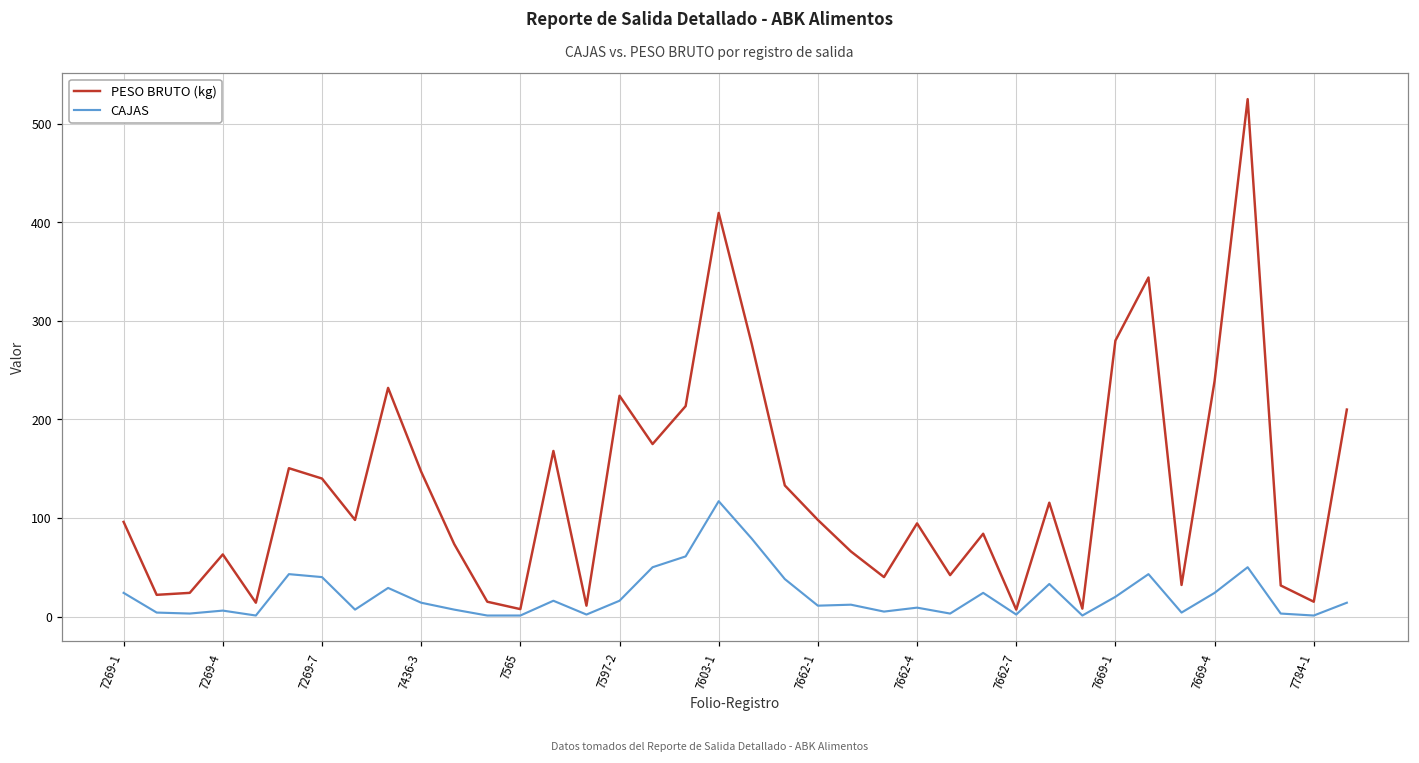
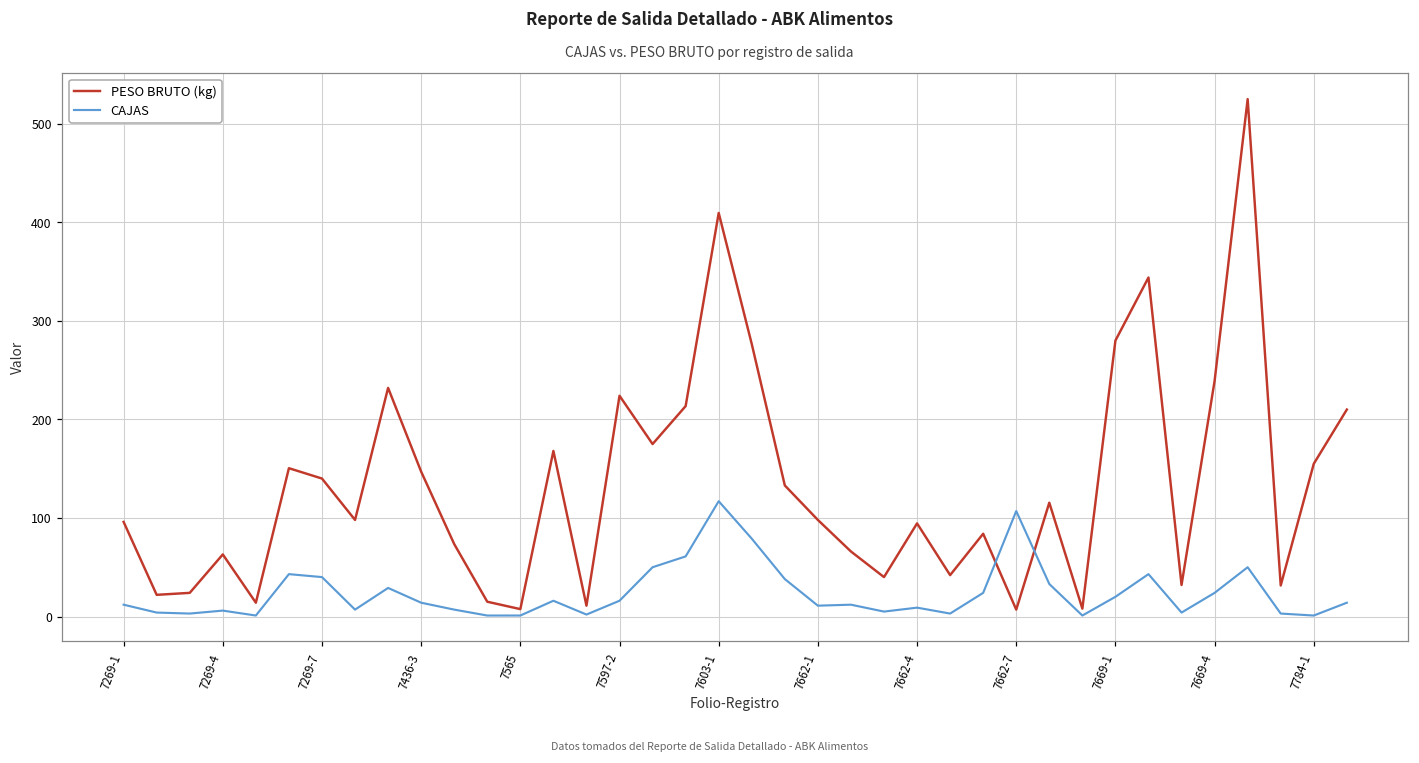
  {
    "PESO BRUTO (kg)": {
      "7269-1": 100,
      "7269-4": 60,
      "7269-7": 140,
      "7436-3": 150,
      "7565": 10,
      "7597-2": 220,
      "7603-1": 410,
      "7662-1": 100,
      "7662-4": 90,
      "7662-7": 10,
      "7669-1": 280,
      "7669-4": 240,
-     "7784-1": 20
+     "7784-1": 160
    },
    "CAJAS": {
-     "7269-1": 20,
+     "7269-1": 10,
      "7269-4": 10,
      "7269-7": 40,
      "7436-3": 10,
      "7565": 0,
      "7597-2": 20,
      "7603-1": 120,
      "7662-1": 10,
      "7662-4": 10,
-     "7662-7": 0,
+     "7662-7": 110,
      "7669-1": 20,
      "7669-4": 20,
      "7784-1": 0
    }
  }
